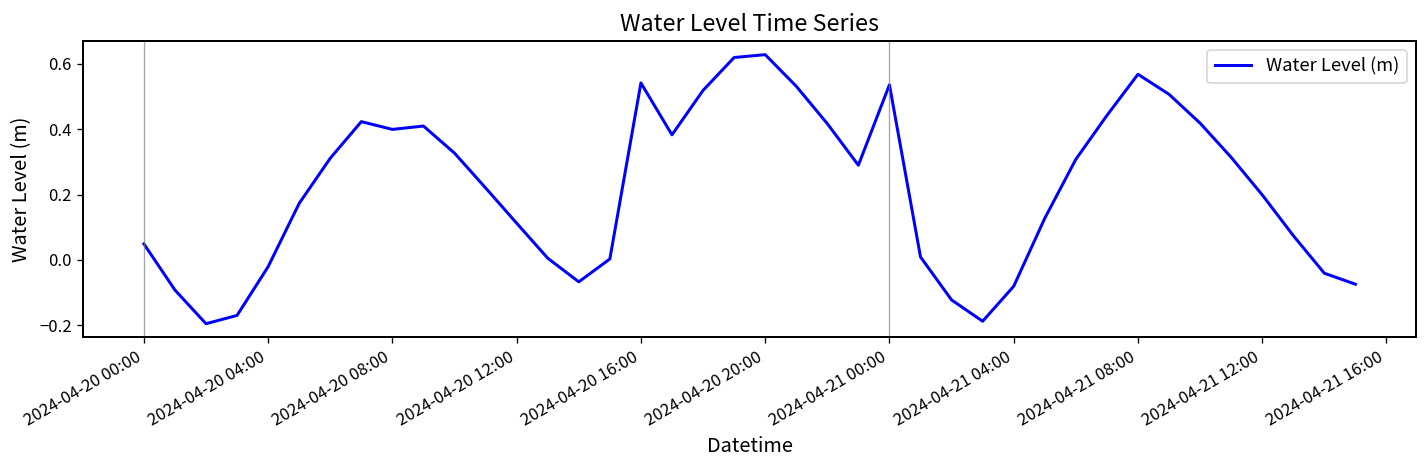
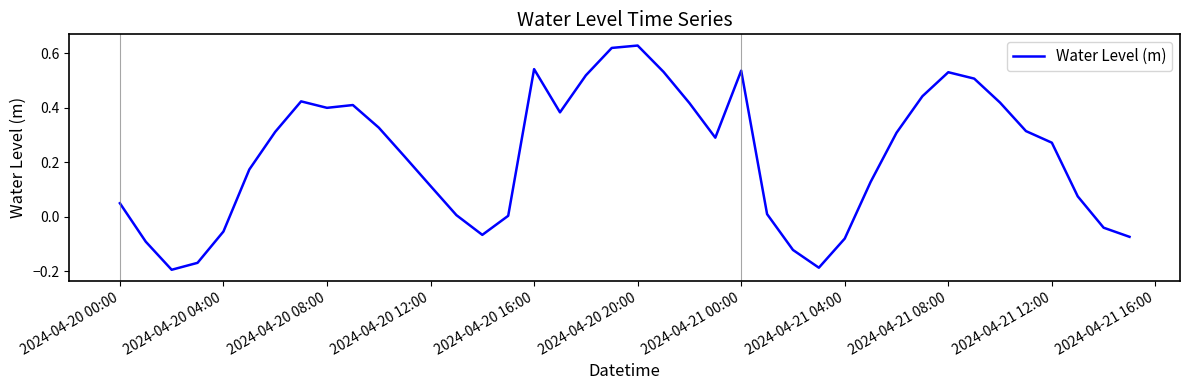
  {
    "2024-04-20 00:00": 0.05,
-   "2024-04-20 04:00": -0.02,
+   "2024-04-20 04:00": -0.05,
    "2024-04-20 08:00": 0.40,
    "2024-04-20 12:00": 0.11,
    "2024-04-20 16:00": 0.54,
    "2024-04-20 20:00": 0.63,
    "2024-04-21 00:00": 0.54,
    "2024-04-21 04:00": -0.08,
-   "2024-04-21 08:00": 0.57,
-   "2024-04-21 12:00": 0.20
+   "2024-04-21 08:00": 0.53,
+   "2024-04-21 12:00": 0.27
  }
